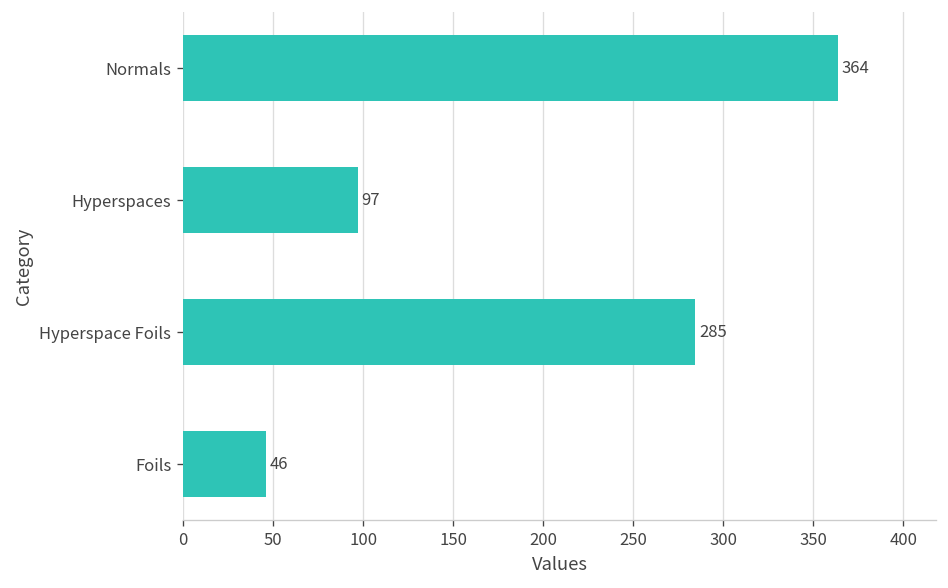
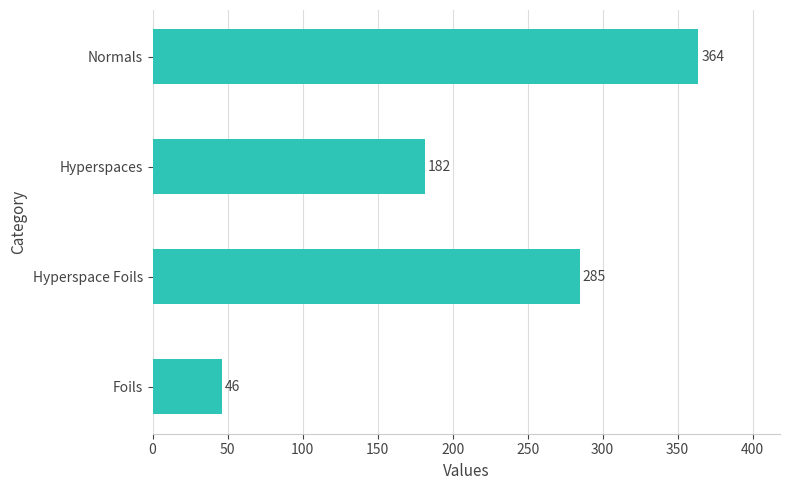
  {
    "Normals": 364,
-   "Hyperspaces": 97,
+   "Hyperspaces": 182,
    "Hyperspace Foils": 285,
    "Foils": 46
  }
